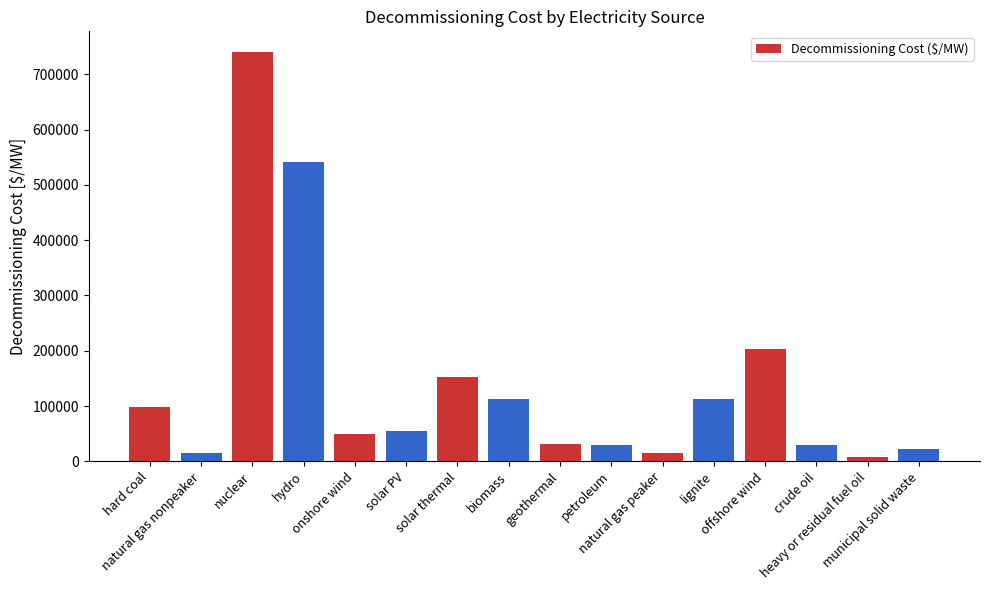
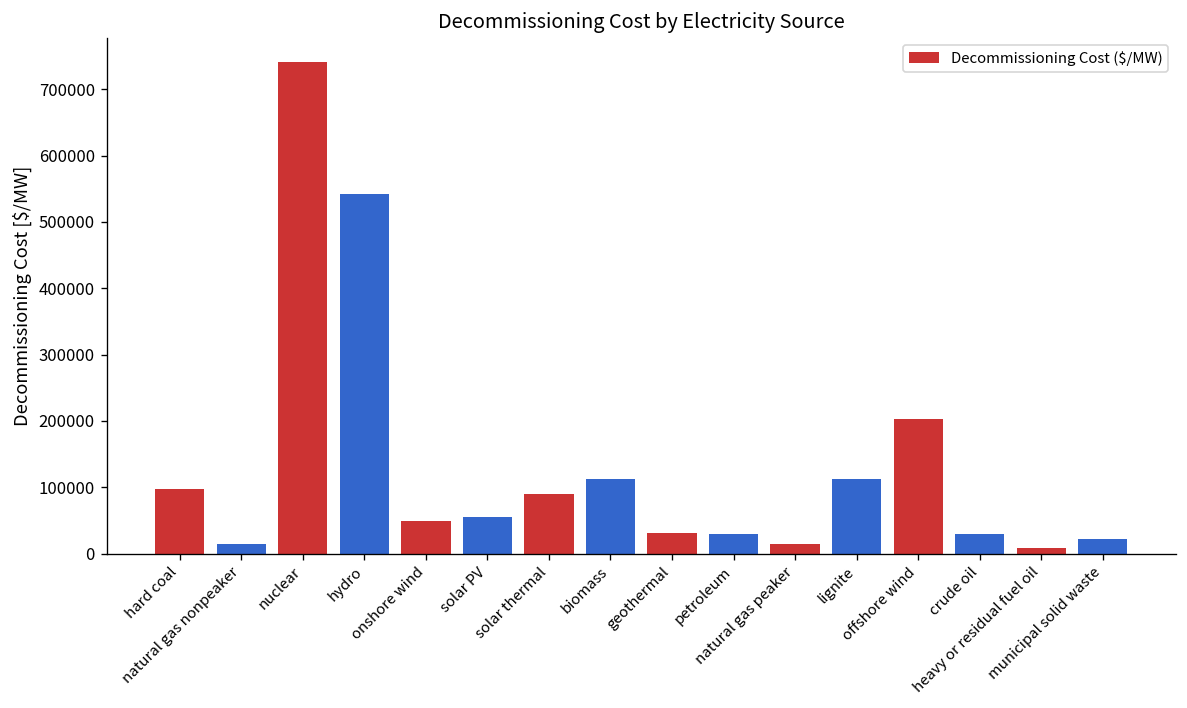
  {
    "hard coal": 100000,
    "natural gas nonpeaker": 10000,
    "nuclear": 740000,
    "hydro": 540000,
    "onshore wind": 50000,
    "solar PV": 50000,
-   "solar thermal": 150000,
+   "solar thermal": 90000,
    "biomass": 110000,
    "geothermal": 30000,
    "petroleum": 30000,
    "natural gas peaker": 10000,
    "lignite": 110000,
    "offshore wind": 200000,
    "crude oil": 30000,
    "heavy or residual fuel oil": 10000,
    "municipal solid waste": 20000
  }
